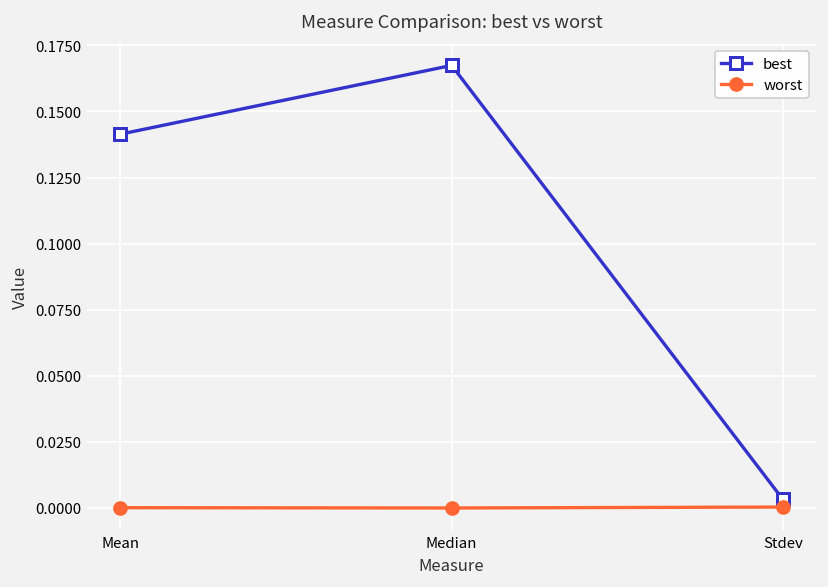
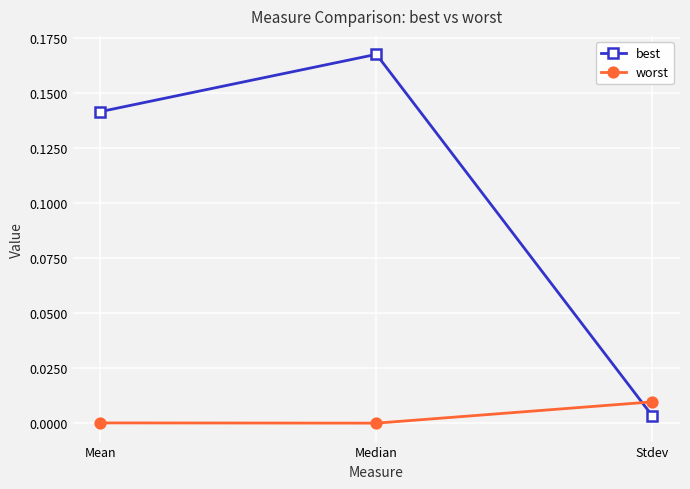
  {
    "best": {
      "Mean": 0.141,
      "Median": 0.167,
      "Stdev": 0.003
    },
    "worst": {
      "Mean": 0.000,
      "Median": 0.000,
-     "Stdev": 0.000
+     "Stdev": 0.010
    }
  }
